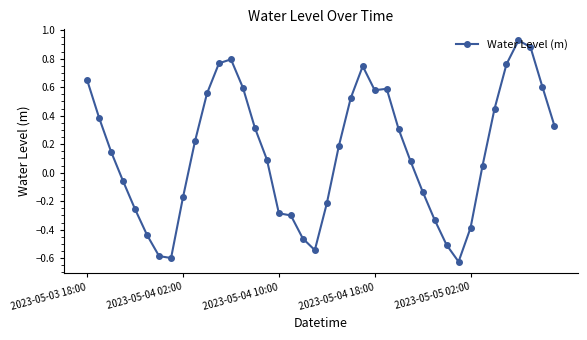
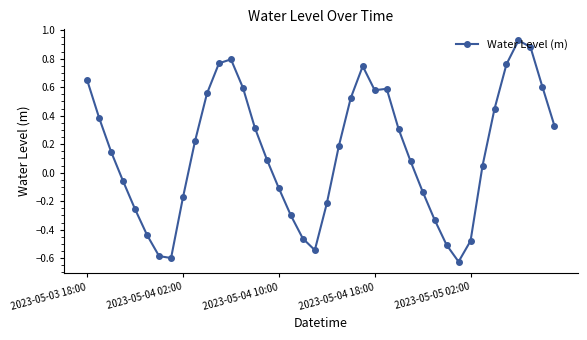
  {
    "2023-05-03 18:00": 0.65,
    "2023-05-04 02:00": -0.17,
-   "2023-05-04 10:00": -0.28,
+   "2023-05-04 10:00": -0.11,
    "2023-05-04 18:00": 0.58,
-   "2023-05-05 02:00": -0.39
+   "2023-05-05 02:00": -0.48
  }
